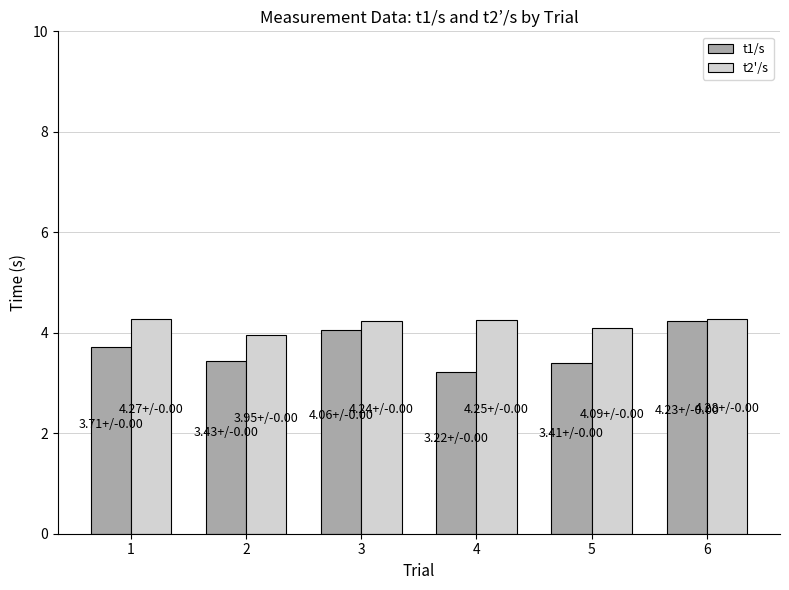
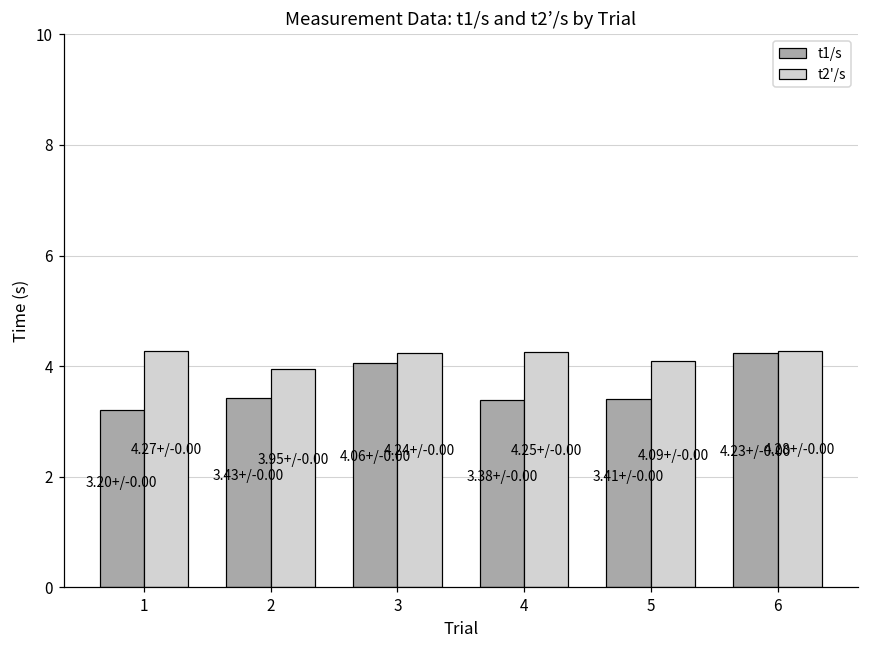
  {
    "t1/s": {
-     "1": "3.71+/",
+     "1": "3.20+/",
      "2": "3.43+/",
-     "4": "3.22+/",
+     "4": "3.38+/",
      "5": "3.41+/"
    },
    "t2'/s": {
      "1": "4.27+/",
      "2": "3.95+/",
      "4": "4.25+/",
      "5": "4.09+/"
    }
  }
